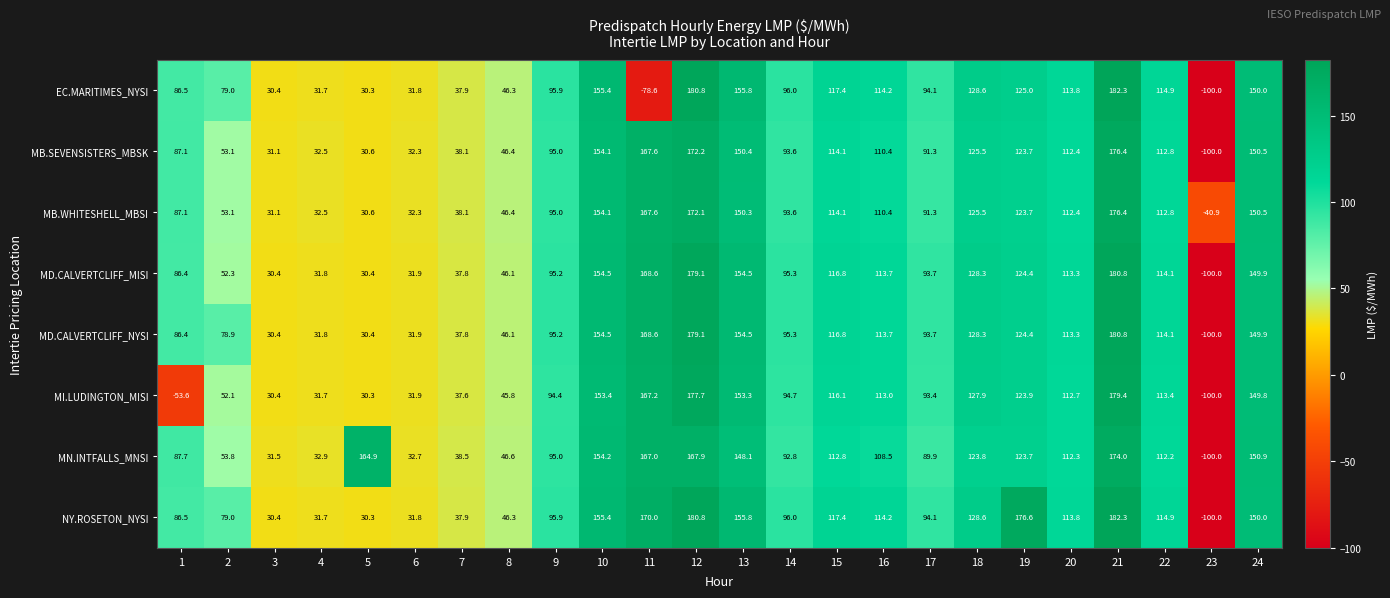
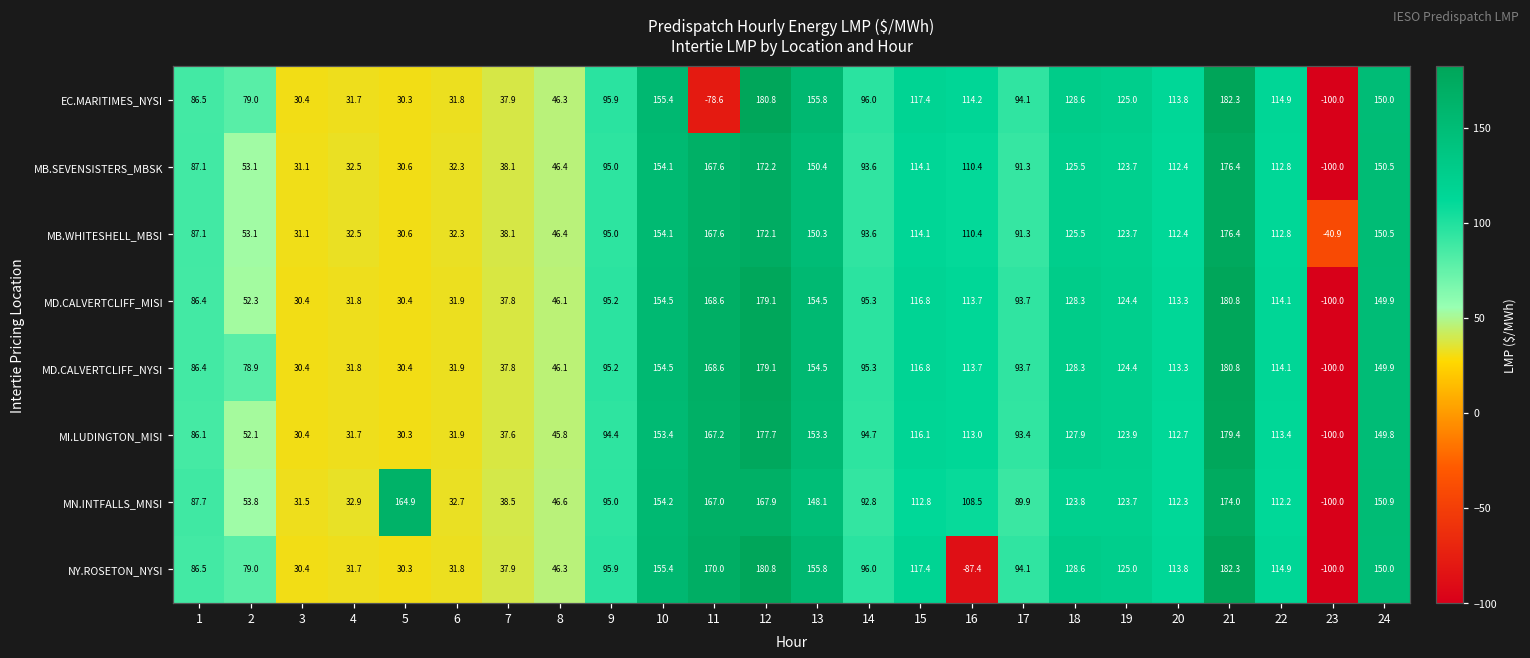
  {
    "EC.MARITIMES_NYSI": {
      "1": 86.5,
      "2": 79.0,
      "3": 30.4,
      "4": 31.7,
      "5": 30.3,
      "6": 31.8,
      "7": 37.9,
      "8": 46.3,
      "9": 95.9,
      "10": 155.4,
      "11": -78.6,
      "12": 180.8,
      "13": 155.8,
      "14": 96.0,
      "15": 117.4,
      "16": 114.2,
      "17": 94.1,
      "18": 128.6,
      "19": 125.0,
      "20": 113.8,
      "21": 182.3,
      "22": 114.9,
      "23": -100.0,
      "24": 150.0
    },
    "MB.SEVENSISTERS_MBSK": {
      "1": 87.1,
      "2": 53.1,
      "3": 31.1,
      "4": 32.5,
      "5": 30.6,
      "6": 32.3,
      "7": 38.1,
      "8": 46.4,
      "9": 95.0,
      "10": 154.1,
      "11": 167.6,
      "12": 172.2,
      "13": 150.4,
      "14": 93.6,
      "15": 114.1,
      "16": 110.4,
      "17": 91.3,
      "18": 125.5,
      "19": 123.7,
      "20": 112.4,
      "21": 176.4,
      "22": 112.8,
      "23": -100.0,
      "24": 150.5
    },
    "MB.WHITESHELL_MBSI": {
      "1": 87.1,
      "2": 53.1,
      "3": 31.1,
      "4": 32.5,
      "5": 30.6,
      "6": 32.3,
      "7": 38.1,
      "8": 46.4,
      "9": 95.0,
      "10": 154.1,
      "11": 167.6,
      "12": 172.1,
      "13": 150.3,
      "14": 93.6,
      "15": 114.1,
      "16": 110.4,
      "17": 91.3,
      "18": 125.5,
      "19": 123.7,
      "20": 112.4,
      "21": 176.4,
      "22": 112.8,
      "23": -40.9,
      "24": 150.5
    },
    "MD.CALVERTCLIFF_MISI": {
      "1": 86.4,
      "2": 52.3,
      "3": 30.4,
      "4": 31.8,
      "5": 30.4,
      "6": 31.9,
      "7": 37.8,
      "8": 46.1,
      "9": 95.2,
      "10": 154.5,
      "11": 168.6,
      "12": 179.1,
      "13": 154.5,
      "14": 95.3,
      "15": 116.8,
      "16": 113.7,
      "17": 93.7,
      "18": 128.3,
      "19": 124.4,
      "20": 113.3,
      "21": 180.8,
      "22": 114.1,
      "23": -100.0,
      "24": 149.9
    },
    "MD.CALVERTCLIFF_NYSI": {
      "1": 86.4,
      "2": 78.9,
      "3": 30.4,
      "4": 31.8,
      "5": 30.4,
      "6": 31.9,
      "7": 37.8,
      "8": 46.1,
      "9": 95.2,
      "10": 154.5,
      "11": 168.6,
      "12": 179.1,
      "13": 154.5,
      "14": 95.3,
      "15": 116.8,
      "16": 113.7,
      "17": 93.7,
      "18": 128.3,
      "19": 124.4,
      "20": 113.3,
      "21": 180.8,
      "22": 114.1,
      "23": -100.0,
      "24": 149.9
    },
    "MI.LUDINGTON_MISI": {
-     "1": -53.6,
+     "1": 86.1,
      "2": 52.1,
      "3": 30.4,
      "4": 31.7,
      "5": 30.3,
      "6": 31.9,
      "7": 37.6,
      "8": 45.8,
      "9": 94.4,
      "10": 153.4,
      "11": 167.2,
      "12": 177.7,
      "13": 153.3,
      "14": 94.7,
      "15": 116.1,
      "16": 113.0,
      "17": 93.4,
      "18": 127.9,
      "19": 123.9,
      "20": 112.7,
      "21": 179.4,
      "22": 113.4,
      "23": -100.0,
      "24": 149.8
    },
    "MN.INTFALLS_MNSI": {
      "1": 87.7,
      "2": 53.8,
      "3": 31.5,
      "4": 32.9,
      "5": 164.9,
      "6": 32.7,
      "7": 38.5,
      "8": 46.6,
      "9": 95.0,
      "10": 154.2,
      "11": 167.0,
      "12": 167.9,
      "13": 148.1,
      "14": 92.8,
      "15": 112.8,
      "16": 108.5,
      "17": 89.9,
      "18": 123.8,
      "19": 123.7,
      "20": 112.3,
      "21": 174.0,
      "22": 112.2,
      "23": -100.0,
      "24": 150.9
    },
    "NY.ROSETON_NYSI": {
      "1": 86.5,
      "2": 79.0,
      "3": 30.4,
      "4": 31.7,
      "5": 30.3,
      "6": 31.8,
      "7": 37.9,
      "8": 46.3,
      "9": 95.9,
      "10": 155.4,
      "11": 170.0,
      "12": 180.8,
      "13": 155.8,
      "14": 96.0,
      "15": 117.4,
-     "16": 114.2,
+     "16": -87.4,
      "17": 94.1,
      "18": 128.6,
-     "19": 176.6,
+     "19": 125.0,
      "20": 113.8,
      "21": 182.3,
      "22": 114.9,
      "23": -100.0,
      "24": 150.0
    }
  }
